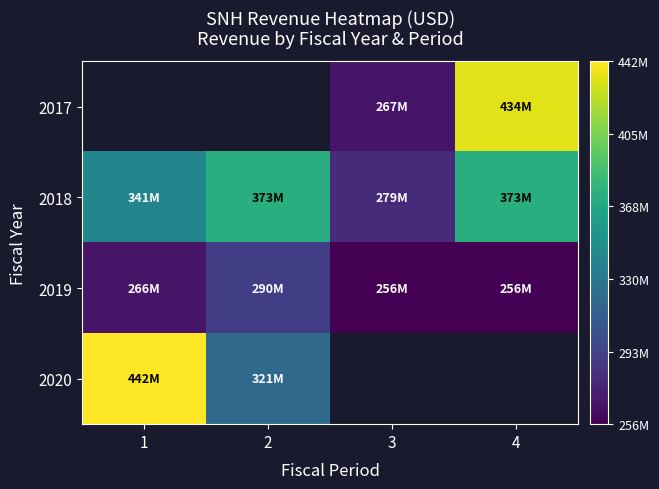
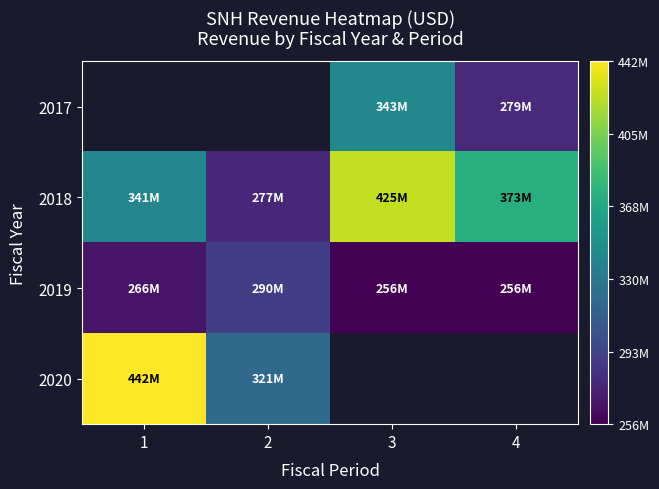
  {
    "2017": {
-     "3": "267M",
-     "4": "434M"
+     "3": "343M",
+     "4": "279M"
    },
    "2018": {
      "1": "341M",
-     "2": "373M",
-     "3": "279M",
+     "2": "277M",
+     "3": "425M",
      "4": "373M"
    },
    "2019": {
      "1": "266M",
      "2": "290M",
      "3": "256M",
      "4": "256M"
    },
    "2020": {
      "1": "442M",
      "2": "321M"
    }
  }
